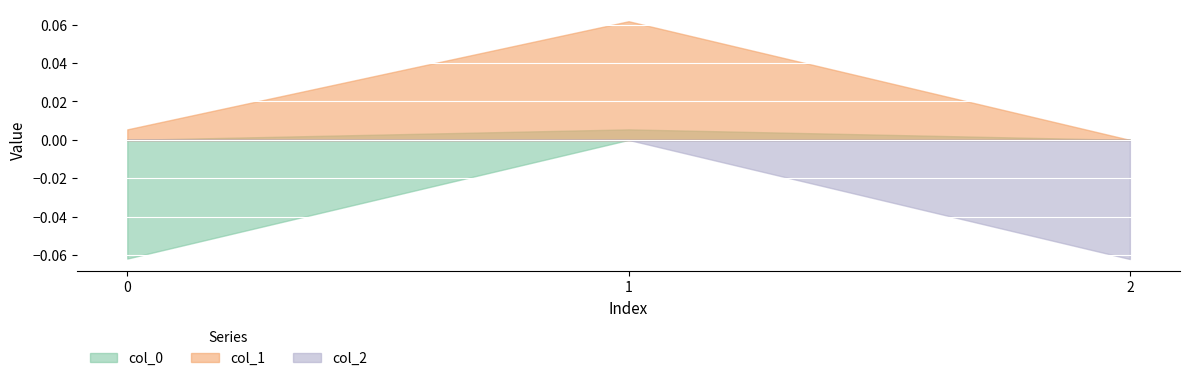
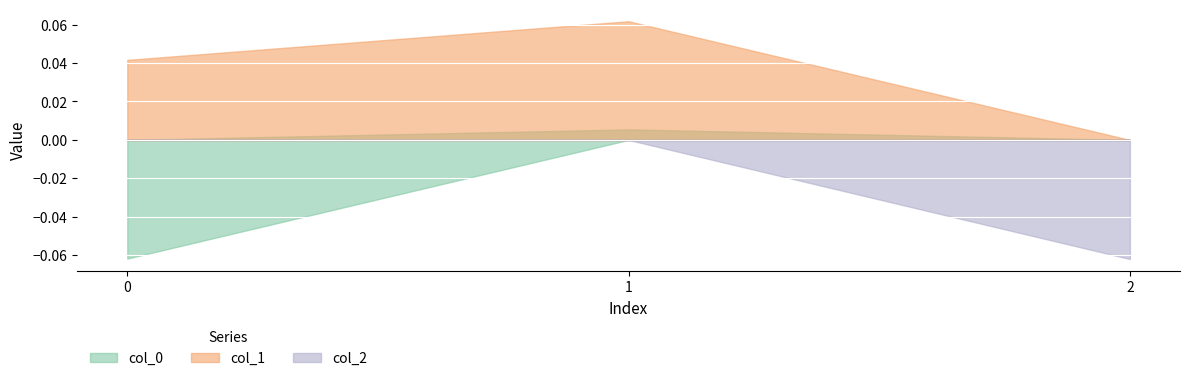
  {
    "col_0": {
      "1": 0.005
    },
    "col_1": {
-     "0": 0.005,
+     "0": 0.042,
      "1": 0.062
    },
    "col_2": {
      "1": 0.000
    }
  }
